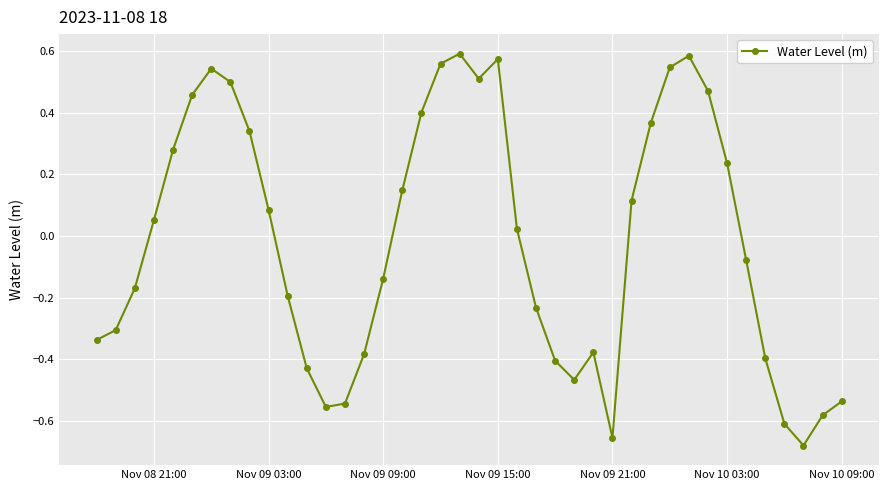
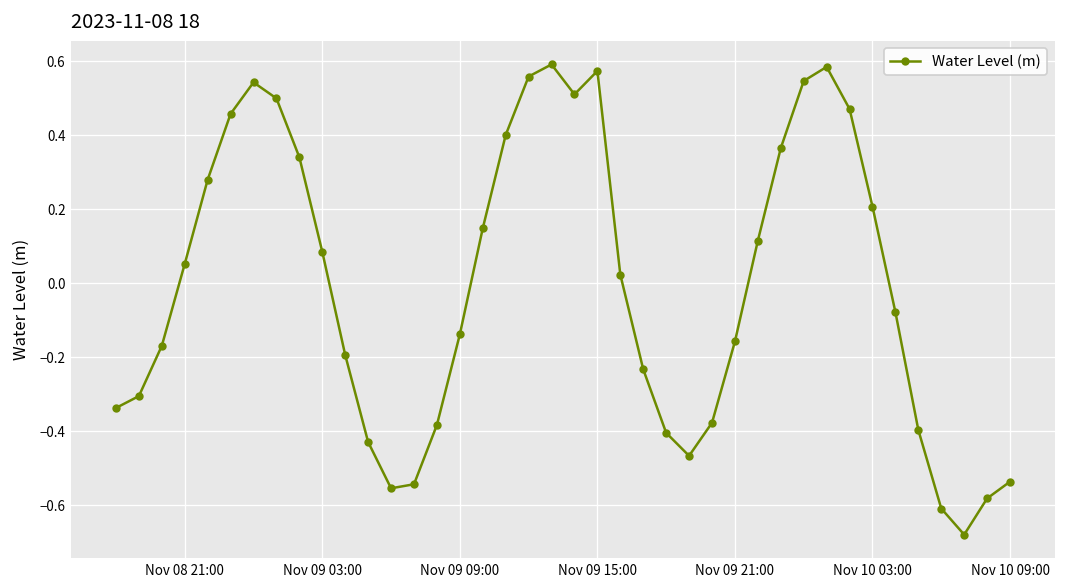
  {
    "Nov 08 21:00": 0.05,
    "Nov 09 03:00": 0.08,
    "Nov 09 09:00": -0.14,
    "Nov 09 15:00": 0.57,
-   "Nov 09 21:00": -0.66,
-   "Nov 10 03:00": 0.24,
+   "Nov 09 21:00": -0.16,
+   "Nov 10 03:00": 0.21,
    "Nov 10 09:00": -0.54
  }
